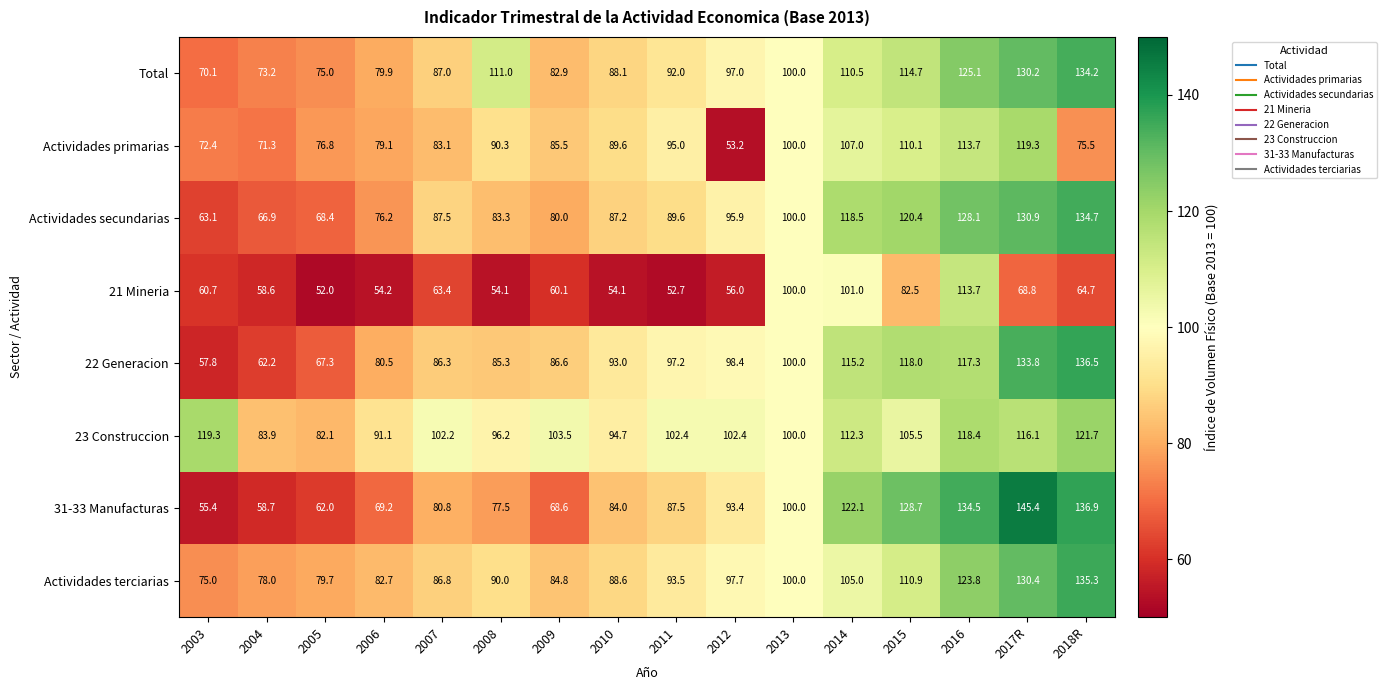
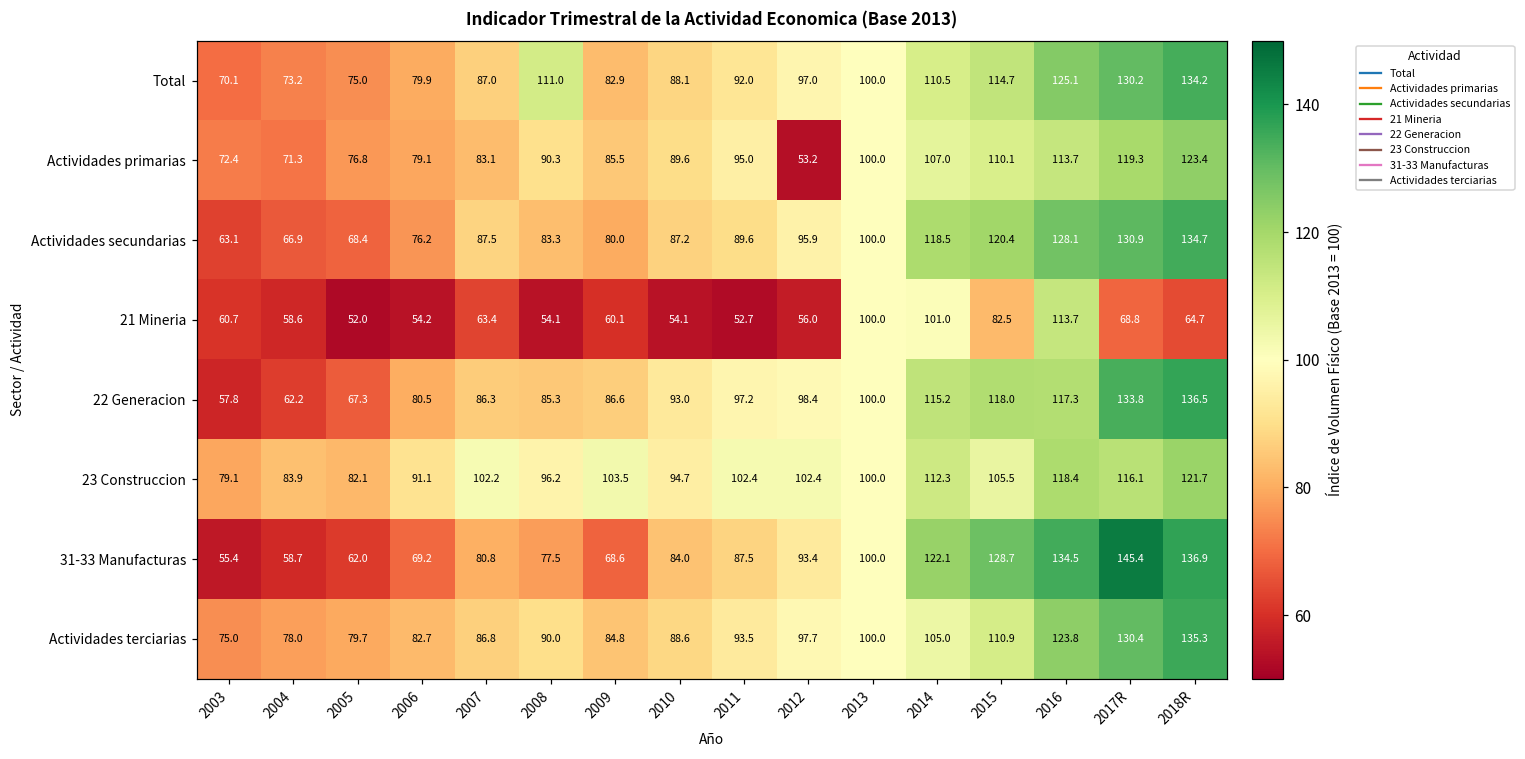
  {
    "Total": {
      "2003": 70.1,
      "2004": 73.2,
      "2005": 75.0,
      "2006": 79.9,
      "2007": 87.0,
      "2008": 111.0,
      "2009": 82.9,
      "2010": 88.1,
      "2011": 92.0,
      "2012": 97.0,
      "2013": 100.0,
      "2014": 110.5,
      "2015": 114.7,
      "2016": 125.1,
      "2017R": 130.2,
      "2018R": 134.2
    },
    "Actividades primarias": {
      "2003": 72.4,
      "2004": 71.3,
      "2005": 76.8,
      "2006": 79.1,
      "2007": 83.1,
      "2008": 90.3,
      "2009": 85.5,
      "2010": 89.6,
      "2011": 95.0,
      "2012": 53.2,
      "2013": 100.0,
      "2014": 107.0,
      "2015": 110.1,
      "2016": 113.7,
      "2017R": 119.3,
-     "2018R": 75.5
+     "2018R": 123.4
    },
    "Actividades secundarias": {
      "2003": 63.1,
      "2004": 66.9,
      "2005": 68.4,
      "2006": 76.2,
      "2007": 87.5,
      "2008": 83.3,
      "2009": 80.0,
      "2010": 87.2,
      "2011": 89.6,
      "2012": 95.9,
      "2013": 100.0,
      "2014": 118.5,
      "2015": 120.4,
      "2016": 128.1,
      "2017R": 130.9,
      "2018R": 134.7
    },
    "21 Mineria": {
      "2003": 60.7,
      "2004": 58.6,
      "2005": 52.0,
      "2006": 54.2,
      "2007": 63.4,
      "2008": 54.1,
      "2009": 60.1,
      "2010": 54.1,
      "2011": 52.7,
      "2012": 56.0,
      "2013": 100.0,
      "2014": 101.0,
      "2015": 82.5,
      "2016": 113.7,
      "2017R": 68.8,
      "2018R": 64.7
    },
    "22 Generacion": {
      "2003": 57.8,
      "2004": 62.2,
      "2005": 67.3,
      "2006": 80.5,
      "2007": 86.3,
      "2008": 85.3,
      "2009": 86.6,
      "2010": 93.0,
      "2011": 97.2,
      "2012": 98.4,
      "2013": 100.0,
      "2014": 115.2,
      "2015": 118.0,
      "2016": 117.3,
      "2017R": 133.8,
      "2018R": 136.5
    },
    "23 Construccion": {
-     "2003": 119.3,
+     "2003": 79.1,
      "2004": 83.9,
      "2005": 82.1,
      "2006": 91.1,
      "2007": 102.2,
      "2008": 96.2,
      "2009": 103.5,
      "2010": 94.7,
      "2011": 102.4,
      "2012": 102.4,
      "2013": 100.0,
      "2014": 112.3,
      "2015": 105.5,
      "2016": 118.4,
      "2017R": 116.1,
      "2018R": 121.7
    },
    "31-33 Manufacturas": {
      "2003": 55.4,
      "2004": 58.7,
      "2005": 62.0,
      "2006": 69.2,
      "2007": 80.8,
      "2008": 77.5,
      "2009": 68.6,
      "2010": 84.0,
      "2011": 87.5,
      "2012": 93.4,
      "2013": 100.0,
      "2014": 122.1,
      "2015": 128.7,
      "2016": 134.5,
      "2017R": 145.4,
      "2018R": 136.9
    },
    "Actividades terciarias": {
      "2003": 75.0,
      "2004": 78.0,
      "2005": 79.7,
      "2006": 82.7,
      "2007": 86.8,
      "2008": 90.0,
      "2009": 84.8,
      "2010": 88.6,
      "2011": 93.5,
      "2012": 97.7,
      "2013": 100.0,
      "2014": 105.0,
      "2015": 110.9,
      "2016": 123.8,
      "2017R": 130.4,
      "2018R": 135.3
    }
  }
